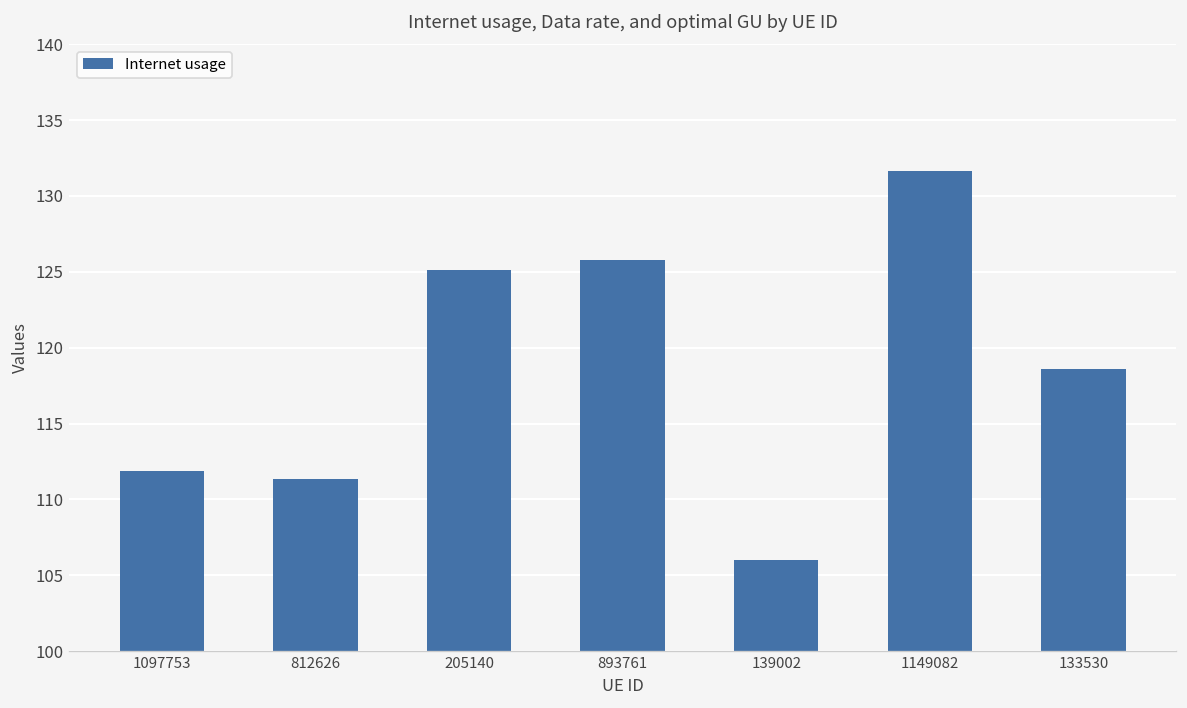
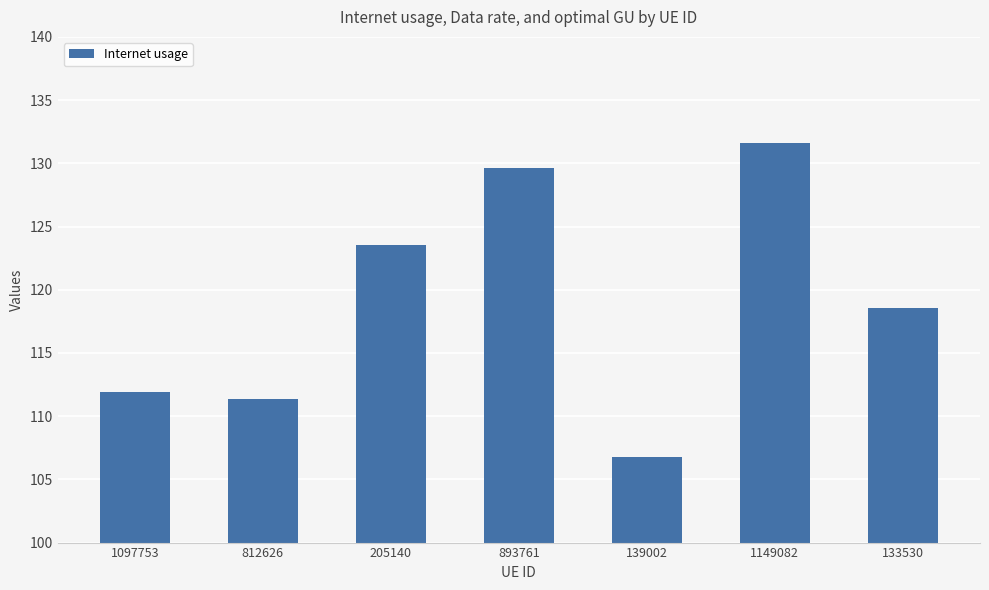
  {
    "1097753": 111.9,
    "812626": 111.3,
-   "205140": 125.1,
-   "893761": 125.8,
-   "139002": 106.0,
+   "205140": 123.5,
+   "893761": 129.6,
+   "139002": 106.7,
    "1149082": 131.6,
    "133530": 118.6
  }
